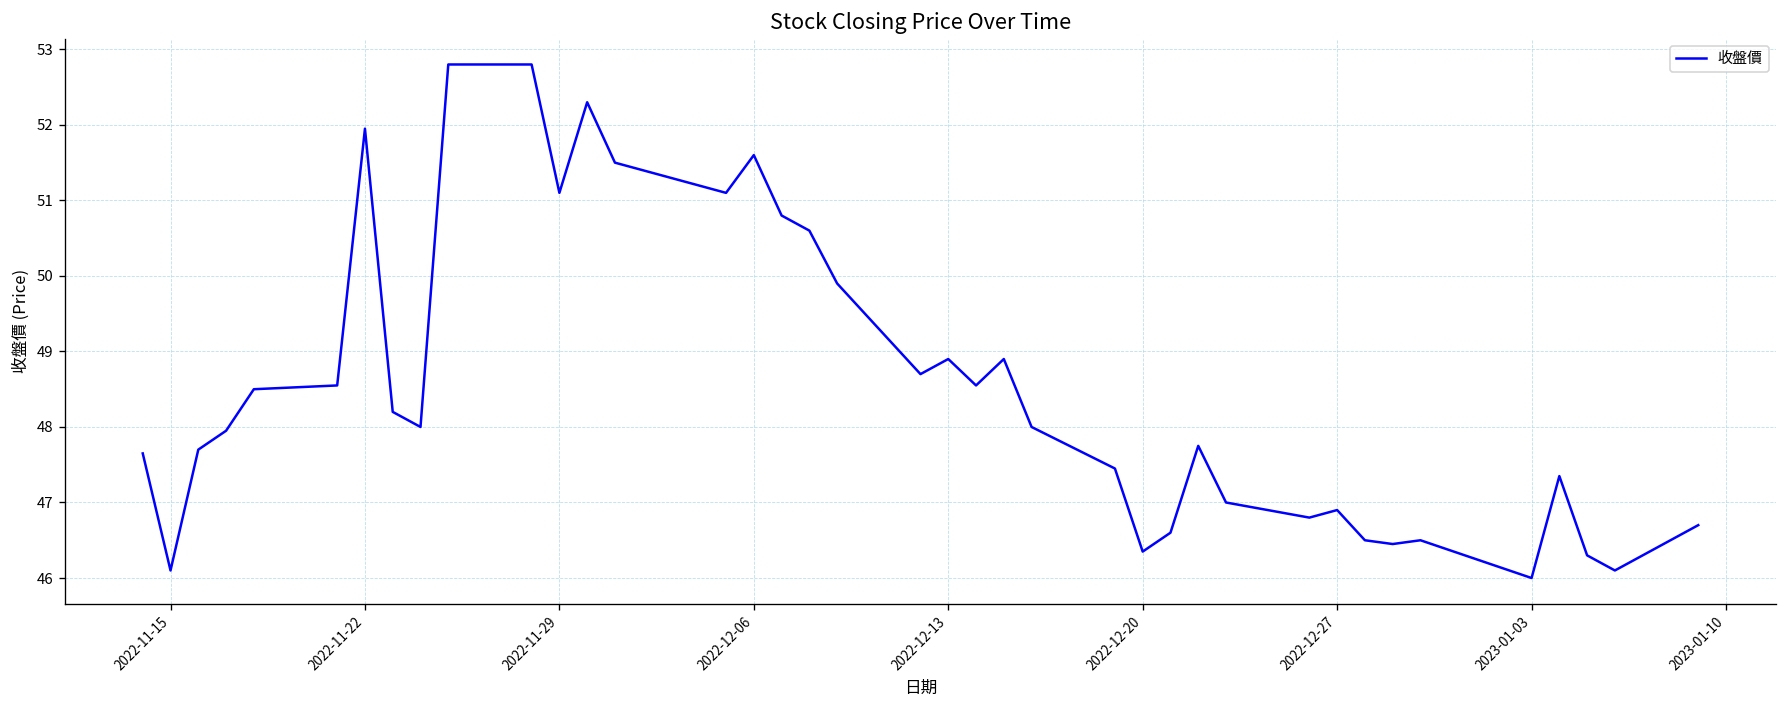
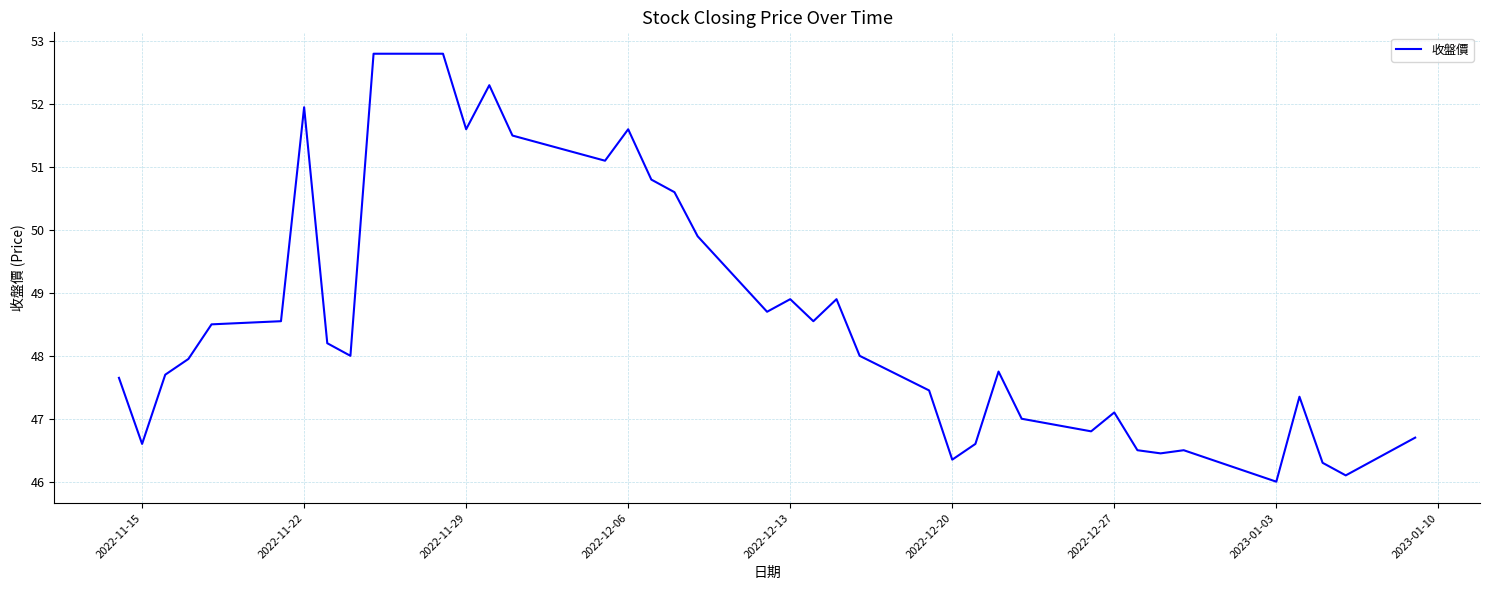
  {
-   "2022-11-15": 46.1,
+   "2022-11-15": 46.6,
    "2022-11-22": 52.0,
-   "2022-11-29": 51.1,
+   "2022-11-29": 51.6,
    "2022-12-06": 51.6,
    "2022-12-13": 48.9,
    "2022-12-20": 46.4,
-   "2022-12-27": 46.9,
+   "2022-12-27": 47.1,
    "2023-01-03": 46.0
  }
